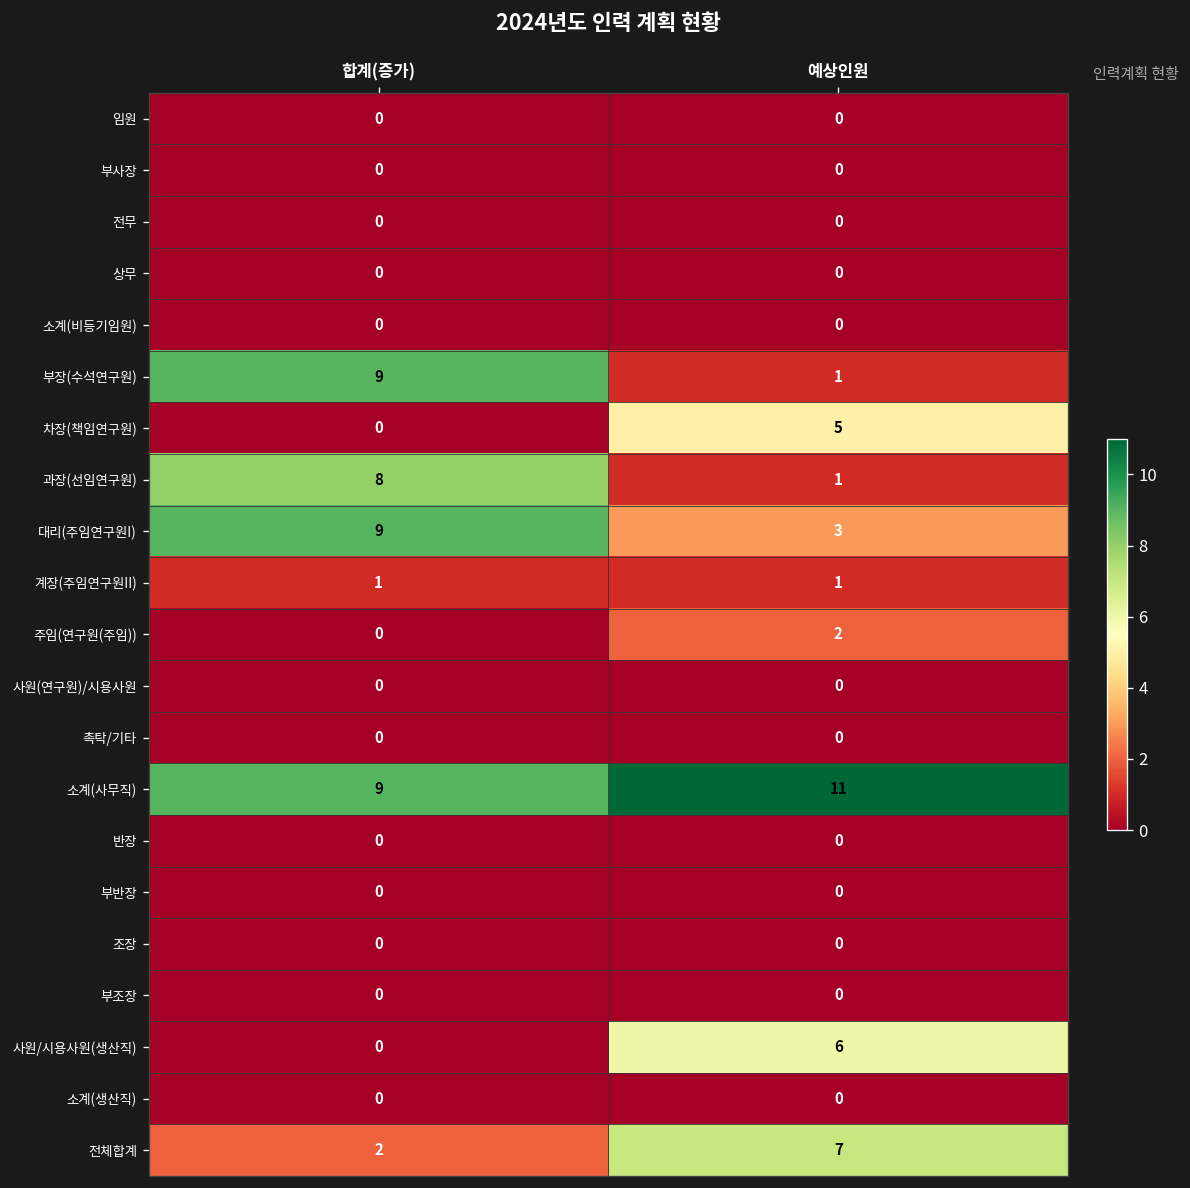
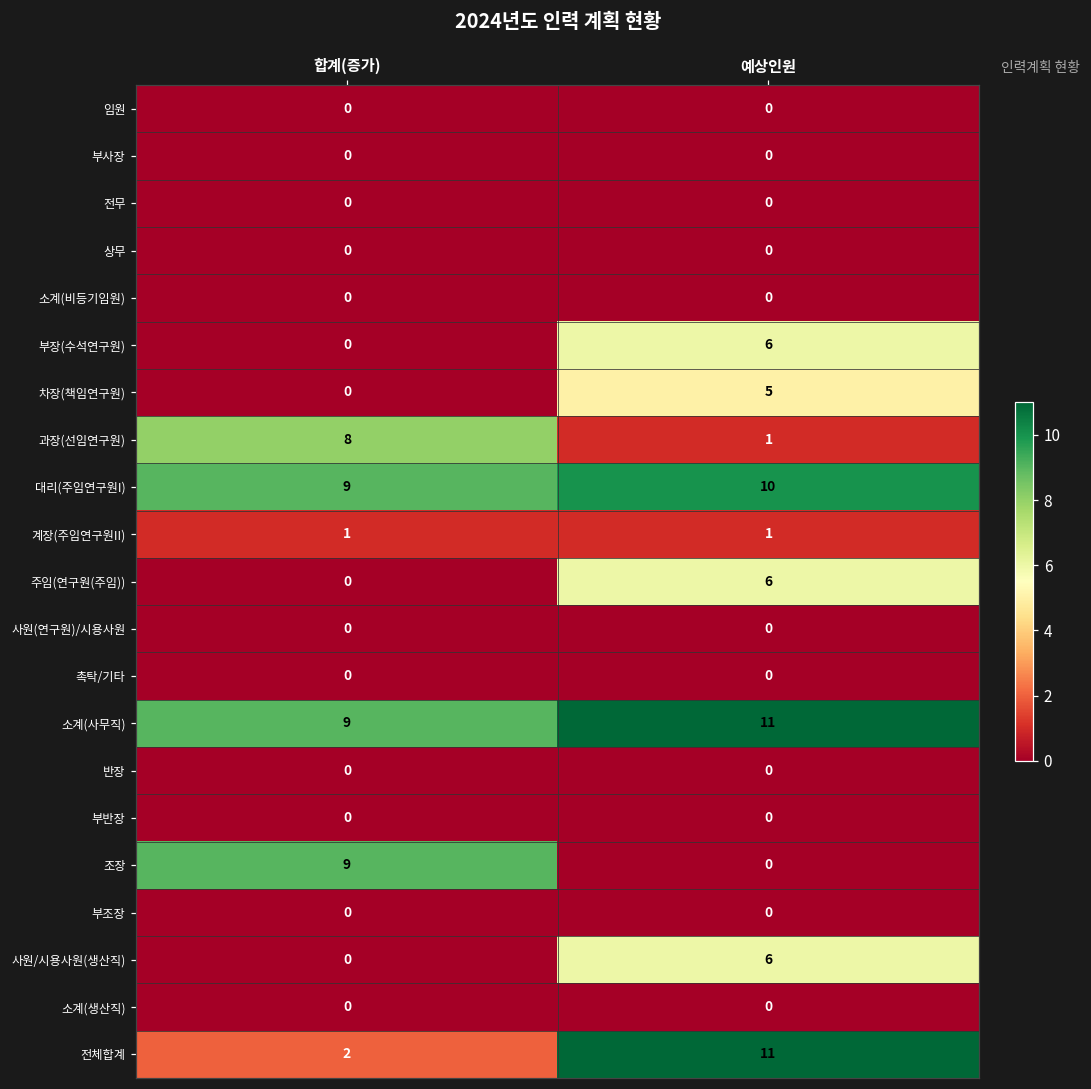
  {
    "임원": {
      "합계(증가)": 0,
      "예상인원": 0
    },
    "부사장": {
      "합계(증가)": 0,
      "예상인원": 0
    },
    "전무": {
      "합계(증가)": 0,
      "예상인원": 0
    },
    "상무": {
      "합계(증가)": 0,
      "예상인원": 0
    },
    "소계(비등기임원)": {
      "합계(증가)": 0,
      "예상인원": 0
    },
    "부장(수석연구원)": {
-     "합계(증가)": 9,
-     "예상인원": 1
+     "합계(증가)": 0,
+     "예상인원": 6
    },
    "차장(책임연구원)": {
      "합계(증가)": 0,
      "예상인원": 5
    },
    "과장(선임연구원)": {
      "합계(증가)": 8,
      "예상인원": 1
    },
    "대리(주임연구원I)": {
      "합계(증가)": 9,
-     "예상인원": 3
+     "예상인원": 10
    },
    "계장(주임연구원II)": {
      "합계(증가)": 1,
      "예상인원": 1
    },
    "주임(연구원(주임))": {
      "합계(증가)": 0,
-     "예상인원": 2
+     "예상인원": 6
    },
    "사원(연구원)/시용사원": {
      "합계(증가)": 0,
      "예상인원": 0
    },
    "촉탁/기타": {
      "합계(증가)": 0,
      "예상인원": 0
    },
    "소계(사무직)": {
      "합계(증가)": 9,
      "예상인원": 11
    },
    "반장": {
      "합계(증가)": 0,
      "예상인원": 0
    },
    "부반장": {
      "합계(증가)": 0,
      "예상인원": 0
    },
    "조장": {
-     "합계(증가)": 0,
+     "합계(증가)": 9,
      "예상인원": 0
    },
    "부조장": {
      "합계(증가)": 0,
      "예상인원": 0
    },
    "사원/시용사원(생산직)": {
      "합계(증가)": 0,
      "예상인원": 6
    },
    "소계(생산직)": {
      "합계(증가)": 0,
      "예상인원": 0
    },
    "전체합계": {
      "합계(증가)": 2,
-     "예상인원": 7
+     "예상인원": 11
    }
  }
